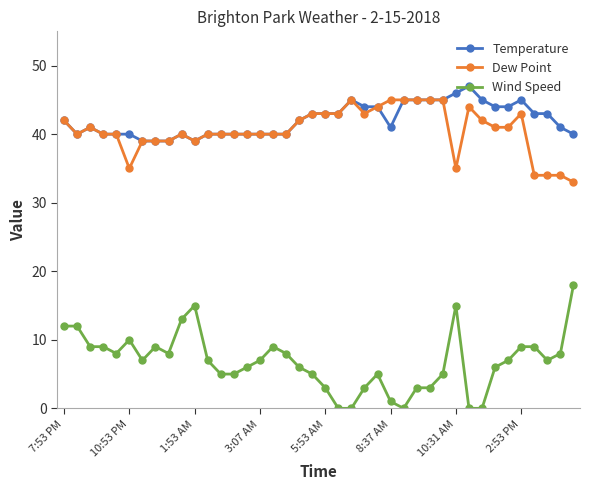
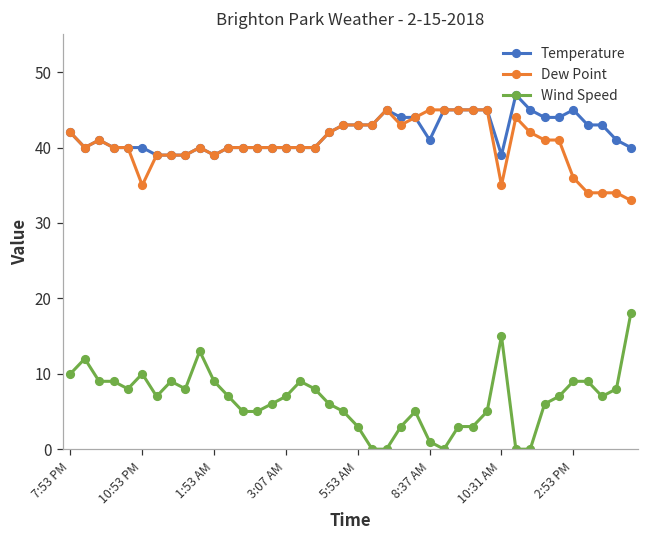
  {
    "Temperature": {
      "10:53 PM": 40,
      "8:37 AM": 41,
-     "10:31 AM": 46,
+     "10:31 AM": 39,
      "2:53 PM": 45
    },
    "Dew Point": {
      "10:53 PM": 35,
      "8:37 AM": 45,
      "10:31 AM": 35,
-     "2:53 PM": 43
+     "2:53 PM": 36
    },
    "Wind Speed": {
-     "7:53 PM": 12,
+     "7:53 PM": 10,
      "10:53 PM": 10,
-     "1:53 AM": 15,
+     "1:53 AM": 9,
      "3:07 AM": 7,
      "5:53 AM": 3,
      "8:37 AM": 1,
      "10:31 AM": 15,
      "2:53 PM": 9
    }
  }
